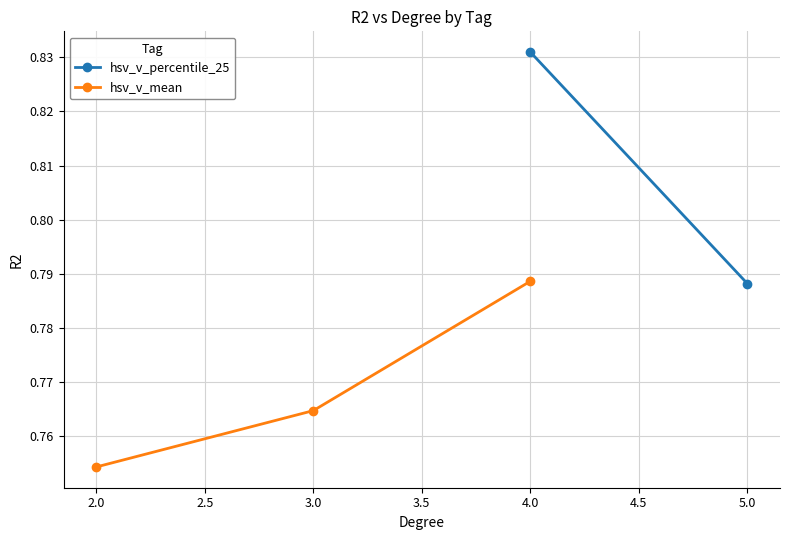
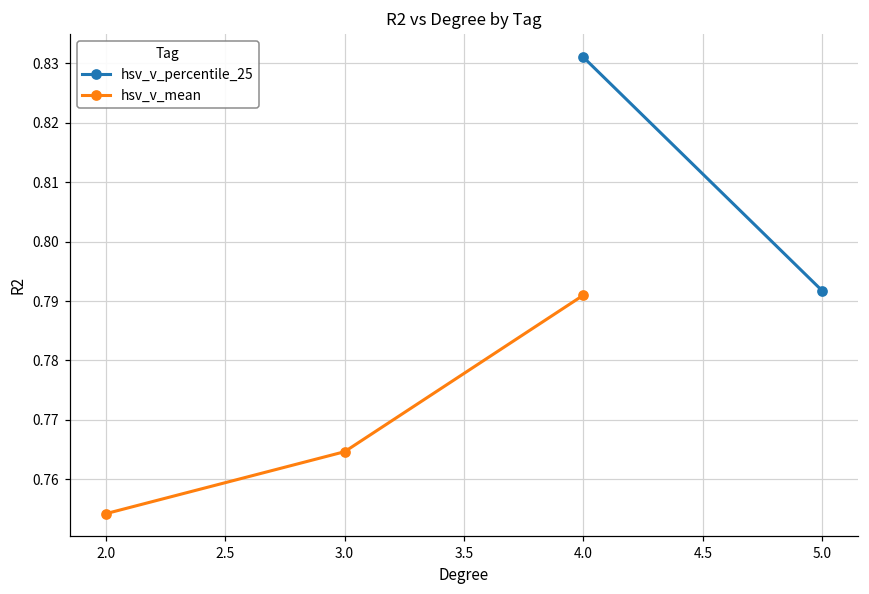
  {
    "hsv_v_percentile_25": {
      "4.0": 0.831,
-     "5.0": 0.788
+     "5.0": 0.792
    },
    "hsv_v_mean": {
      "2.0": 0.754,
      "3.0": 0.765,
-     "4.0": 0.789
+     "4.0": 0.791
    }
  }
